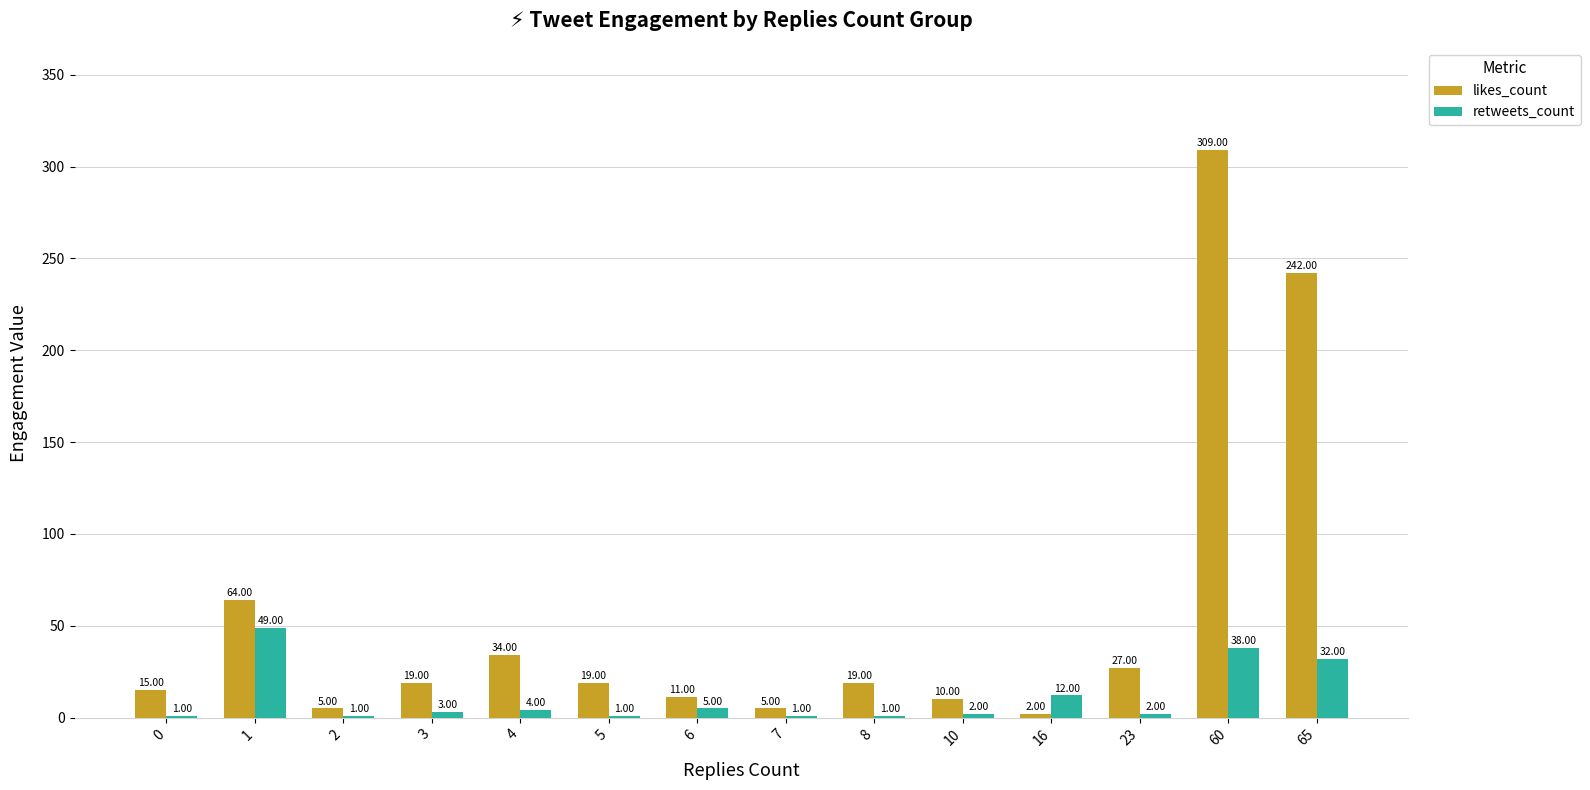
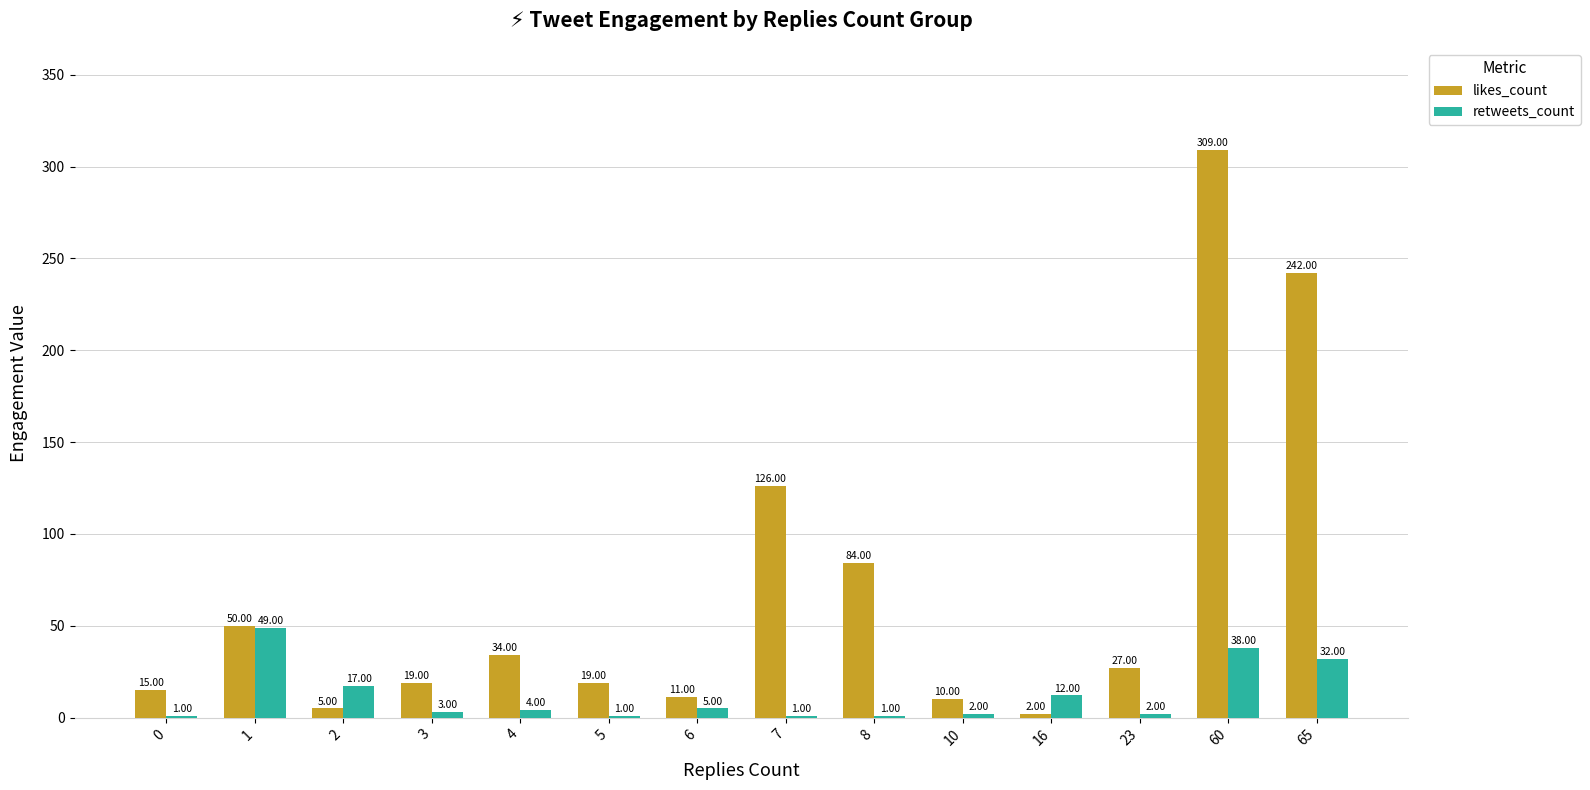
  {
    "likes_count": {
      "0": 15.00,
-     "1": 64.00,
+     "1": 50.00,
      "2": 5.00,
      "3": 19.00,
      "4": 34.00,
      "5": 19.00,
      "6": 11.00,
-     "7": 5.00,
-     "8": 19.00,
+     "7": 126.00,
+     "8": 84.00,
      "10": 10.00,
      "16": 2.00,
      "23": 27.00,
      "60": 309.00,
      "65": 242.00
    },
    "retweets_count": {
      "0": 1.00,
      "1": 49.00,
-     "2": 1.00,
+     "2": 17.00,
      "3": 3.00,
      "4": 4.00,
      "5": 1.00,
      "6": 5.00,
      "7": 1.00,
      "8": 1.00,
      "10": 2.00,
      "16": 12.00,
      "23": 2.00,
      "60": 38.00,
      "65": 32.00
    }
  }
